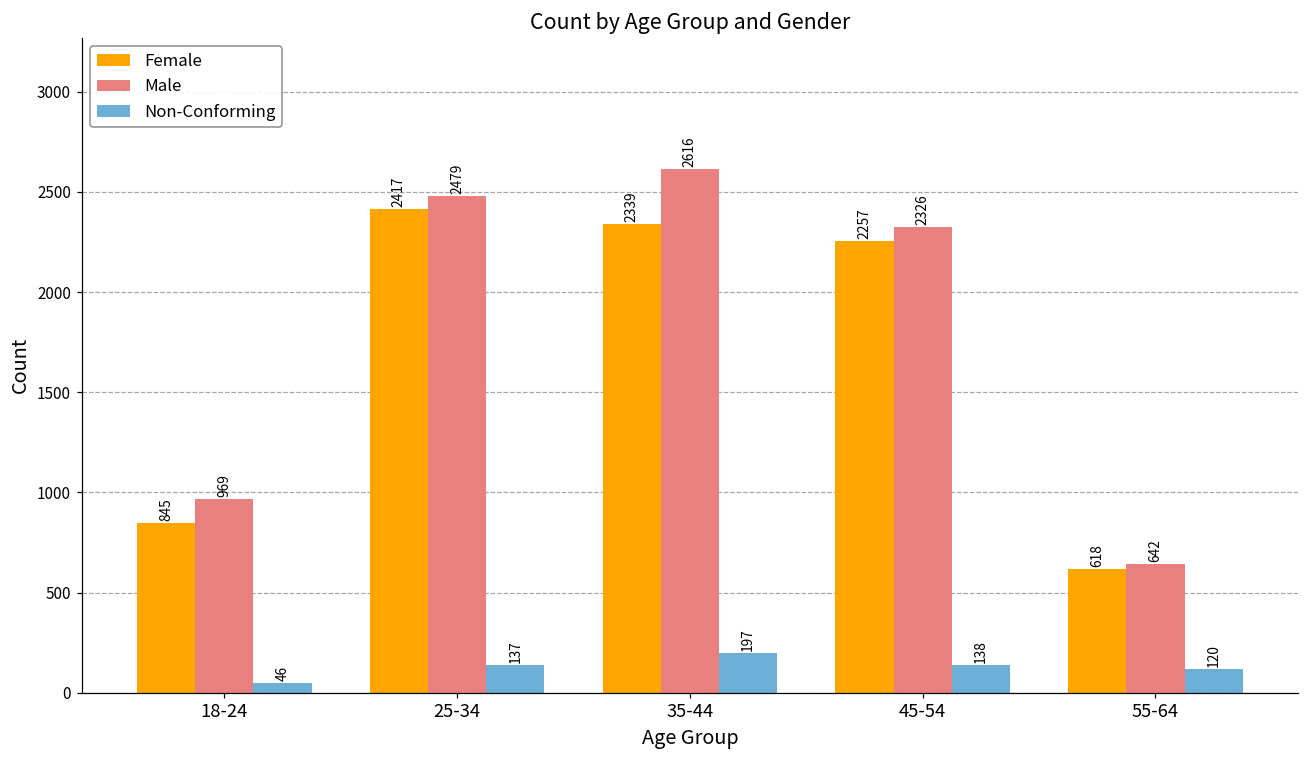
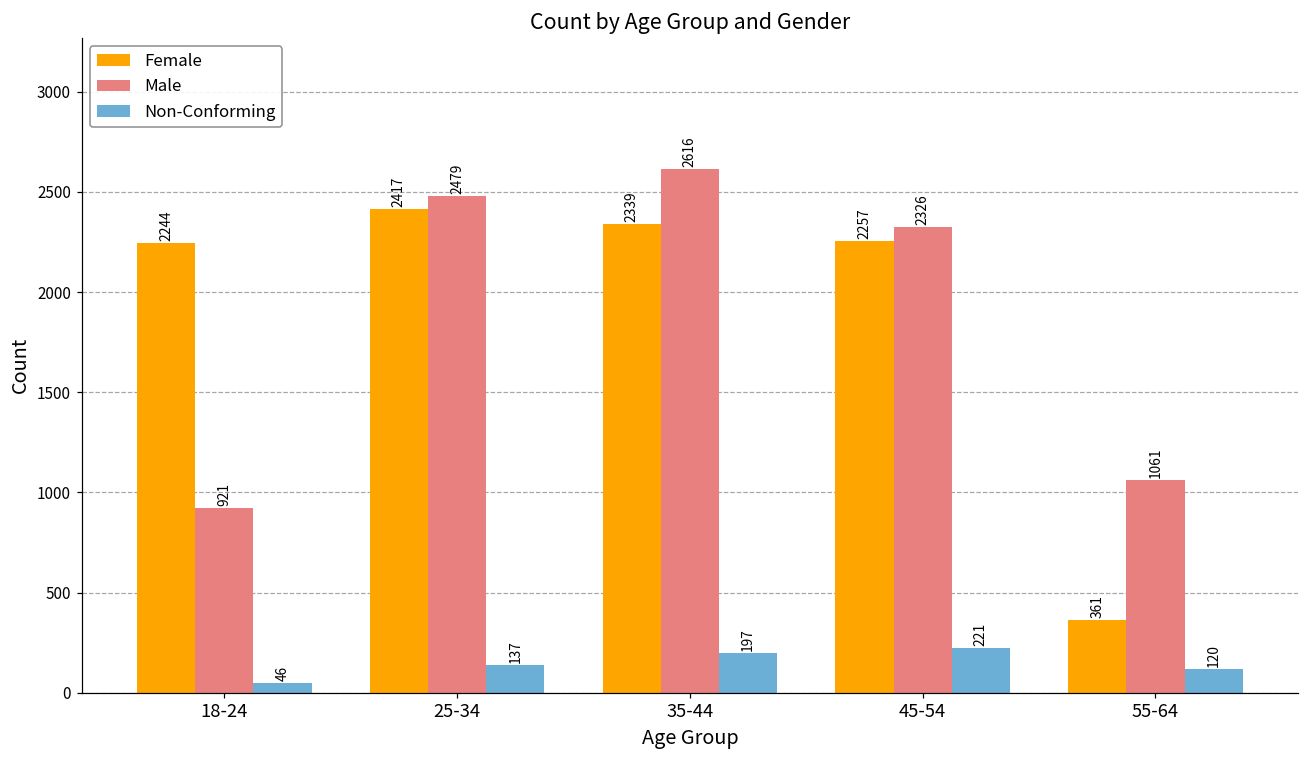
  {
    "Female": {
-     "18-24": 845,
+     "18-24": 2244,
      "25-34": 2417,
      "35-44": 2339,
      "45-54": 2257,
-     "55-64": 618
+     "55-64": 361
    },
    "Male": {
-     "18-24": 969,
+     "18-24": 921,
      "25-34": 2479,
      "35-44": 2616,
      "45-54": 2326,
-     "55-64": 642
+     "55-64": 1061
    },
    "Non-Conforming": {
      "18-24": 46,
      "25-34": 137,
      "35-44": 197,
-     "45-54": 138,
+     "45-54": 221,
      "55-64": 120
    }
  }
